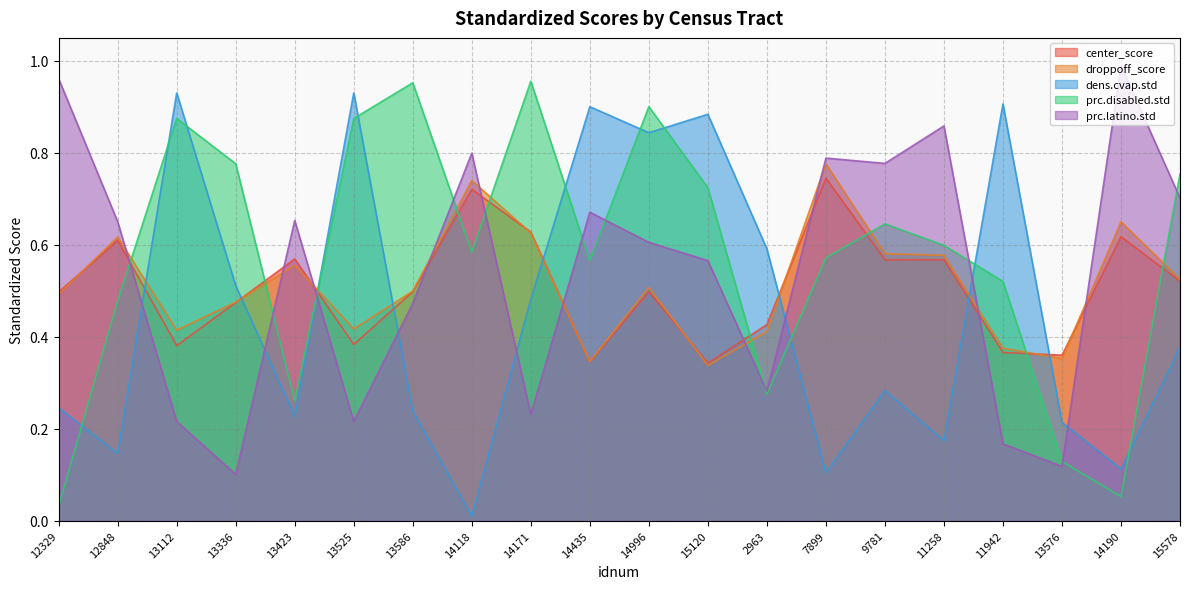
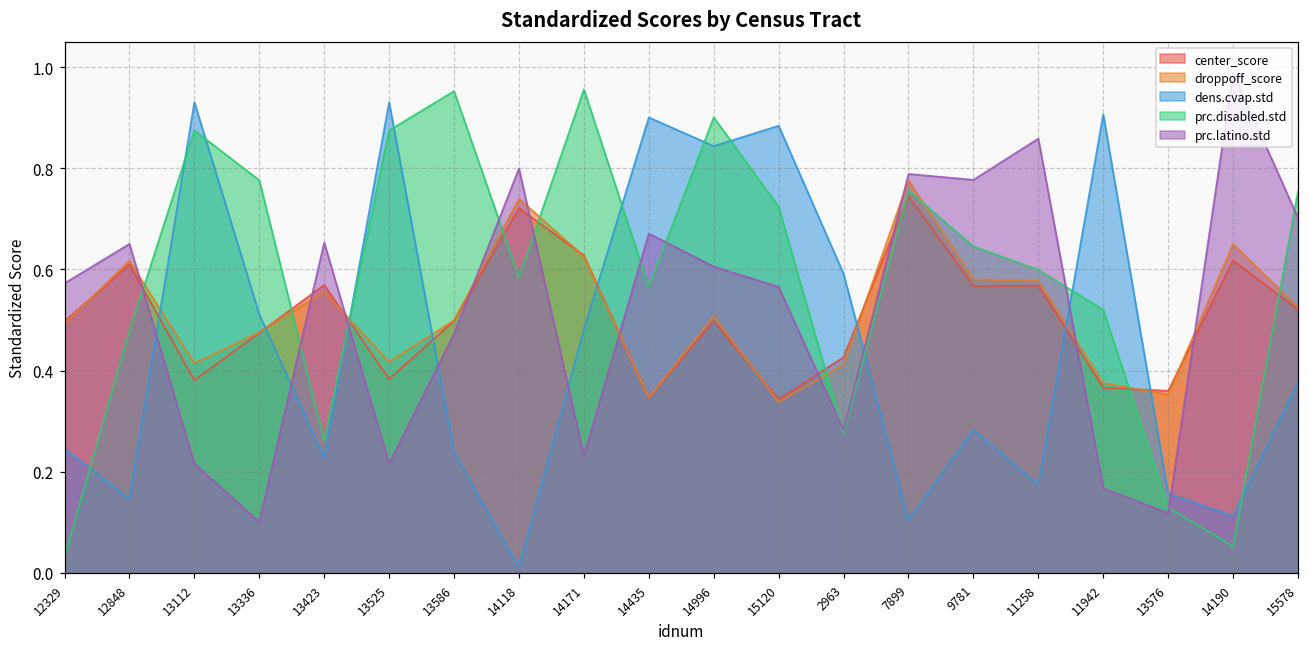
  {
    "dens.cvap.std": {
      "12329": 0.25,
      "12848": 0.15,
      "13112": 0.93,
      "13336": 0.51,
      "13423": 0.23,
      "13525": 0.93,
      "13586": 0.24,
      "14118": 0.01,
      "14171": 0.48,
      "14435": 0.90,
      "14996": 0.84,
      "15120": 0.88,
      "2963": 0.59,
      "7899": 0.10,
      "9781": 0.28,
      "11258": 0.17,
      "11942": 0.91,
-     "13576": 0.21,
+     "13576": 0.16,
      "14190": 0.11,
      "15578": 0.38
    },
    "prc.disabled.std": {
      "12329": 0.03,
      "12848": 0.48,
      "13112": 0.87,
      "13336": 0.78,
      "13423": 0.26,
      "13525": 0.87,
      "13586": 0.95,
      "14118": 0.58,
      "14171": 0.96,
      "14435": 0.57,
      "14996": 0.90,
      "15120": 0.72,
      "2963": 0.27,
-     "7899": 0.57,
+     "7899": 0.76,
      "9781": 0.65,
      "11258": 0.60,
      "11942": 0.52,
      "13576": 0.13,
      "14190": 0.05,
      "15578": 0.75
    },
    "prc.latino.std": {
-     "12329": 0.96,
+     "12329": 0.57,
      "12848": 0.65,
      "13112": 0.22,
      "13336": 0.10,
      "13423": 0.65,
      "13525": 0.22,
      "13586": 0.47,
      "14118": 0.80,
      "14171": 0.23,
      "14435": 0.67,
      "14996": 0.61,
      "15120": 0.57,
      "2963": 0.28,
      "7899": 0.79,
      "9781": 0.78,
      "11258": 0.86,
      "11942": 0.17,
      "13576": 0.12,
      "15578": 0.70
    }
  }
